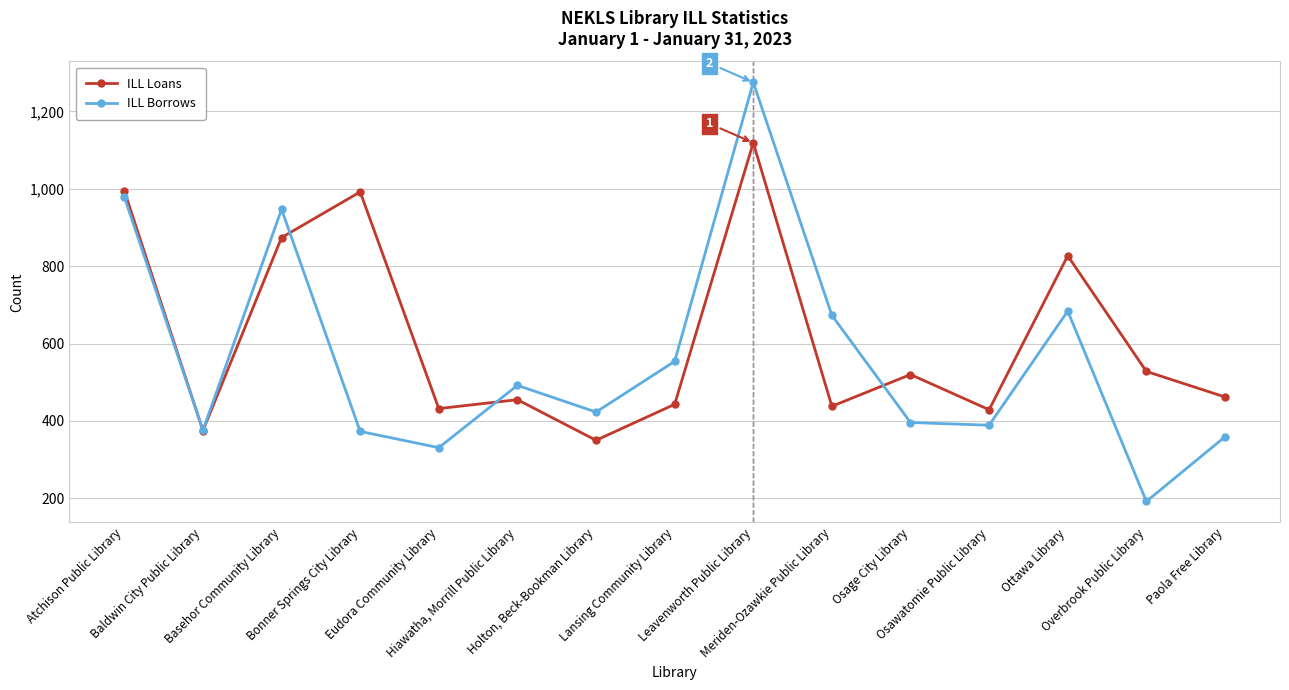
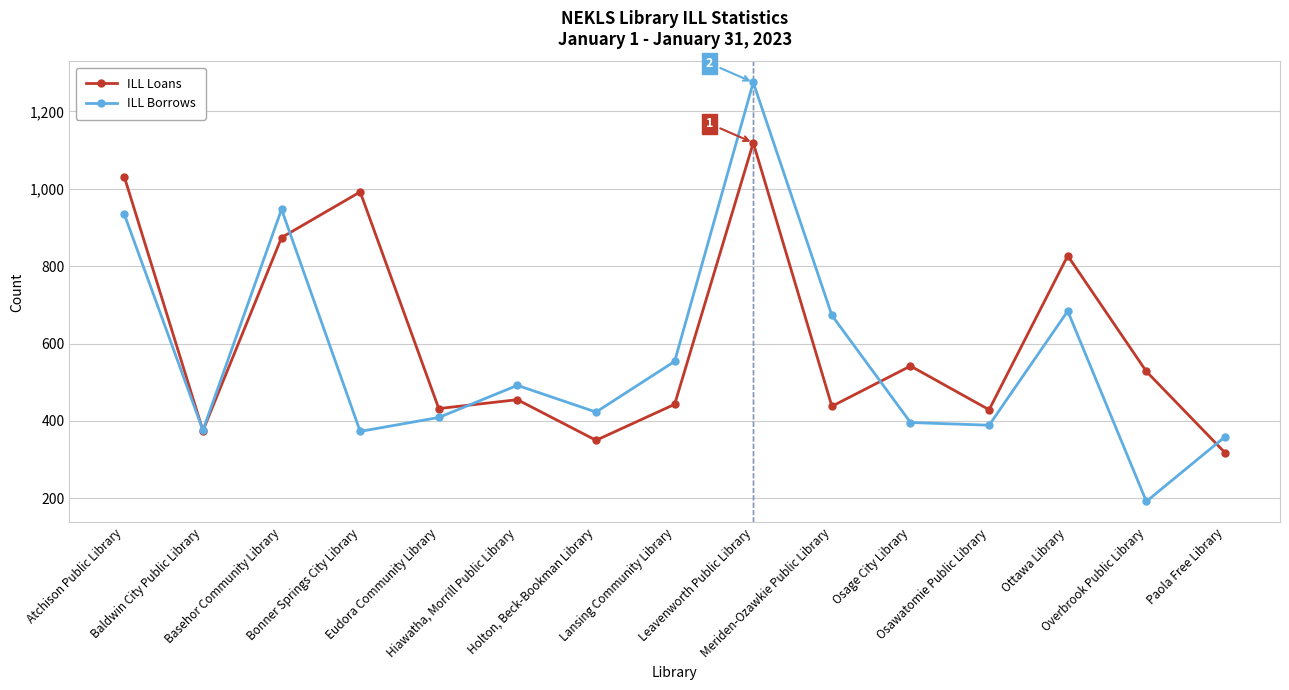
  {
    "ILL Loans": {
-     "Atchison Public Library": "1,000",
+     "Atchison Public Library": "1,030",
      "Basehor Community Library": "870",
      "Bonner Springs City Library": "990",
      "Eudora Community Library": "430",
      "Hiawatha, Morrill Public Library": "460",
      "Holton, Beck-Bookman Library": "350",
      "Lansing Community Library": "440",
      "Leavenworth Public Library": "1,120",
      "Meriden-Ozawkie Public Library": "440",
-     "Osage City Library": "520",
+     "Osage City Library": "540",
      "Osawatomie Public Library": "430",
      "Ottawa Library": "830",
      "Overbrook Public Library": "530",
-     "Paola Free Library": "460"
+     "Paola Free Library": "320"
    },
    "ILL Borrows": {
-     "Atchison Public Library": "980",
+     "Atchison Public Library": "930",
      "Basehor Community Library": "950",
      "Bonner Springs City Library": "370",
-     "Eudora Community Library": "330",
+     "Eudora Community Library": "410",
      "Hiawatha, Morrill Public Library": "490",
      "Holton, Beck-Bookman Library": "420",
      "Lansing Community Library": "550",
      "Leavenworth Public Library": "1,280",
      "Meriden-Ozawkie Public Library": "670",
      "Osage City Library": "400",
      "Osawatomie Public Library": "390",
      "Ottawa Library": "680",
      "Overbrook Public Library": "190",
      "Paola Free Library": "360"
    }
  }
